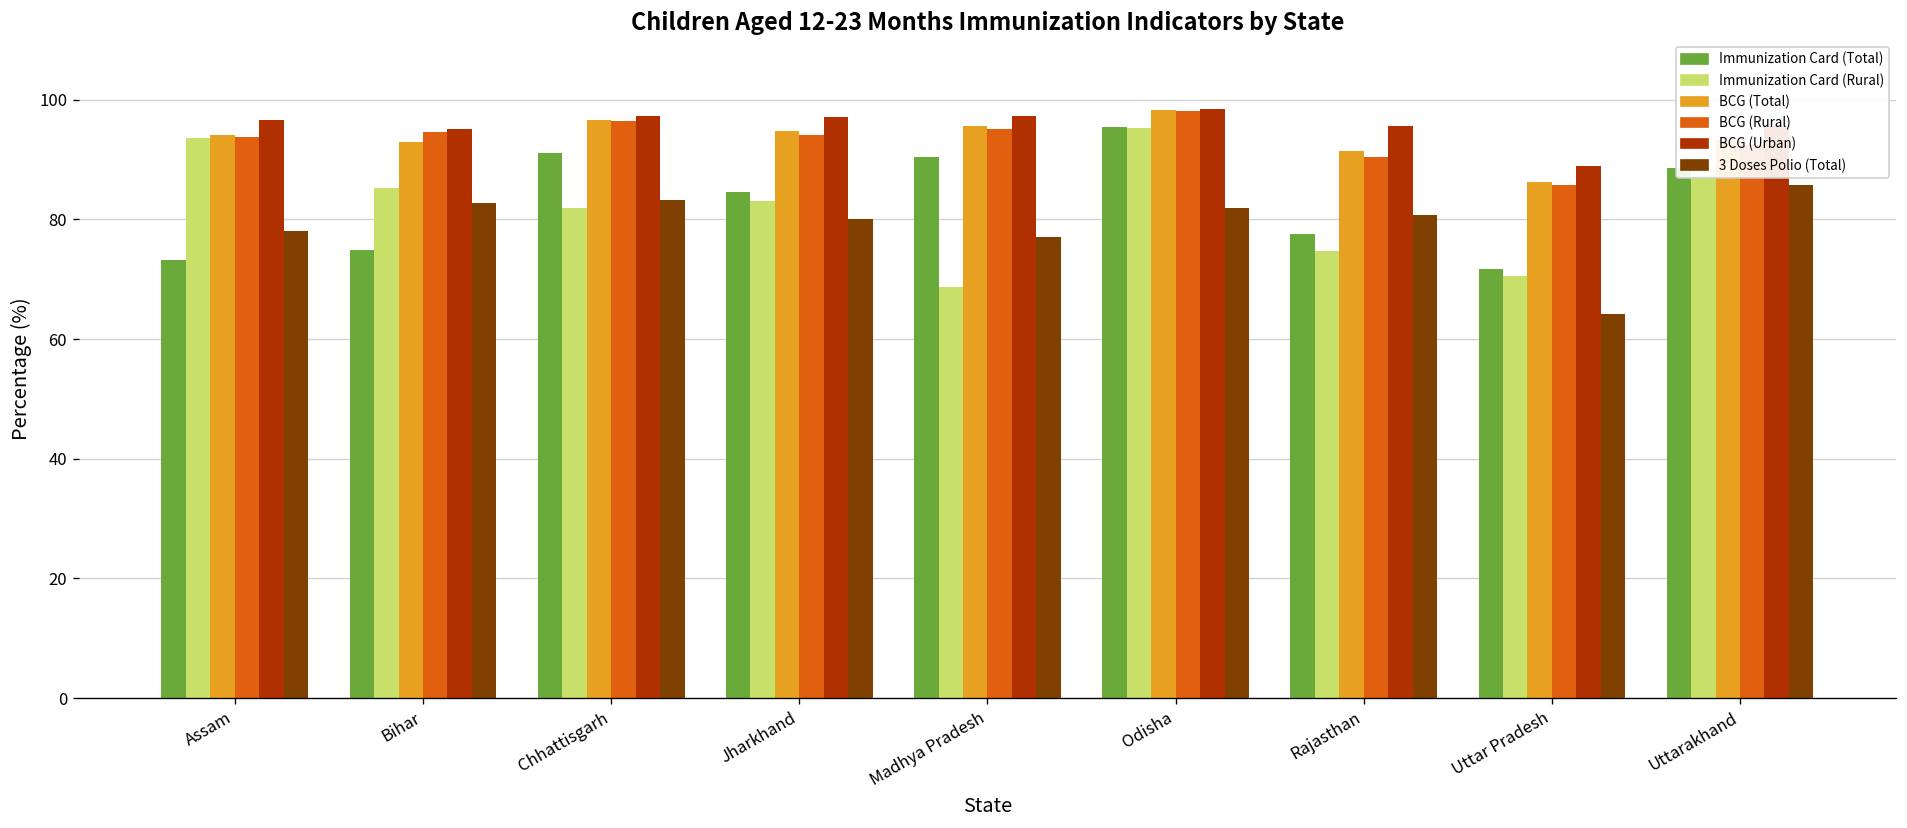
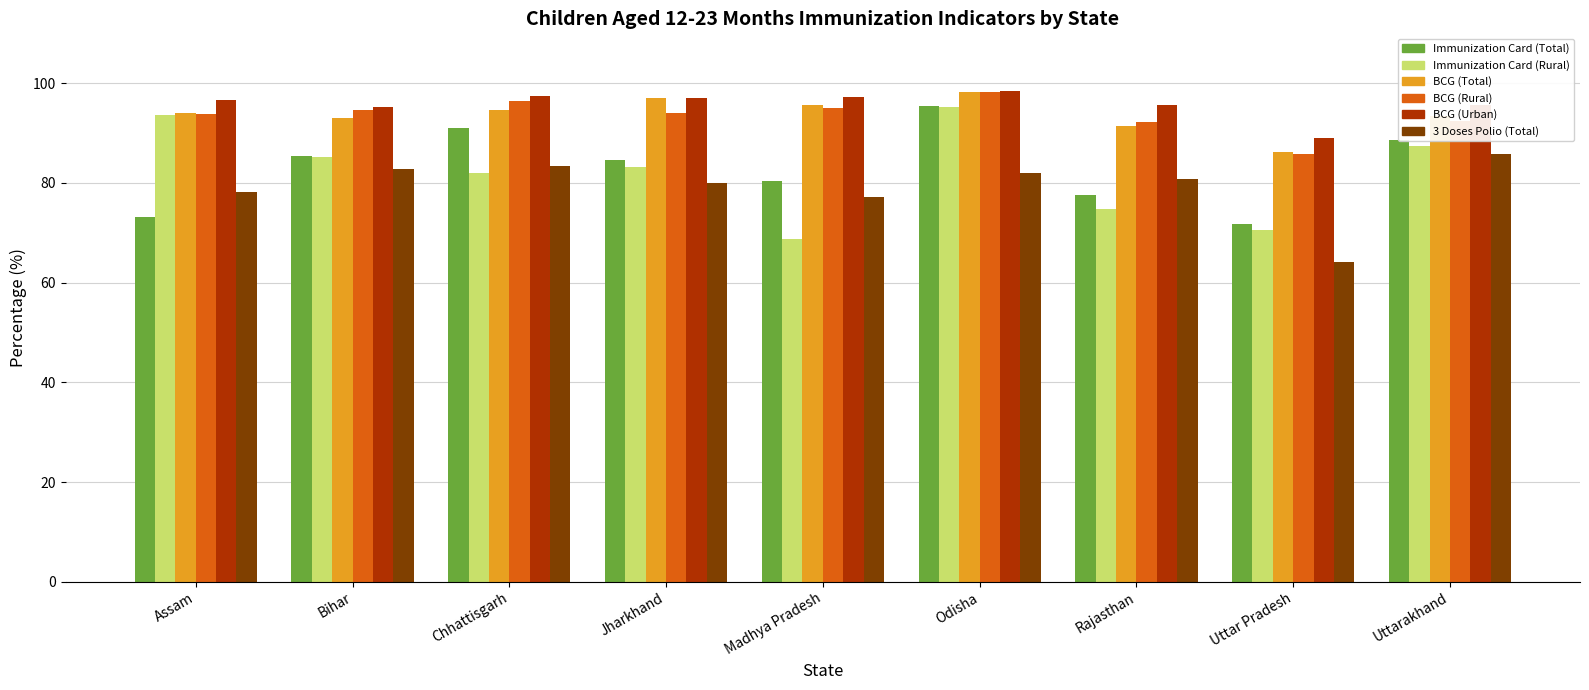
  {
    "Immunization Card (Total)": {
      "Assam": 73,
-     "Bihar": 75,
+     "Bihar": 85,
      "Chhattisgarh": 91,
      "Jharkhand": 85,
-     "Madhya Pradesh": 91,
+     "Madhya Pradesh": 80,
      "Odisha": 95,
      "Rajasthan": 78,
      "Uttar Pradesh": 72
    },
    "Immunization Card (Rural)": {
      "Assam": 94,
      "Bihar": 85,
      "Chhattisgarh": 82,
      "Jharkhand": 83,
      "Madhya Pradesh": 69,
      "Odisha": 95,
      "Rajasthan": 75,
      "Uttar Pradesh": 71,
      "Uttarakhand": 87
    },
    "BCG (Total)": {
      "Assam": 94,
      "Bihar": 93,
-     "Chhattisgarh": 97,
-     "Jharkhand": 95,
+     "Chhattisgarh": 95,
+     "Jharkhand": 97,
      "Madhya Pradesh": 96,
      "Odisha": 98,
      "Rajasthan": 92,
      "Uttar Pradesh": 86
    },
    "BCG (Rural)": {
      "Assam": 94,
      "Bihar": 95,
      "Chhattisgarh": 96,
      "Jharkhand": 94,
      "Madhya Pradesh": 95,
      "Odisha": 98,
-     "Rajasthan": 91,
+     "Rajasthan": 92,
      "Uttar Pradesh": 86
    }
  }
